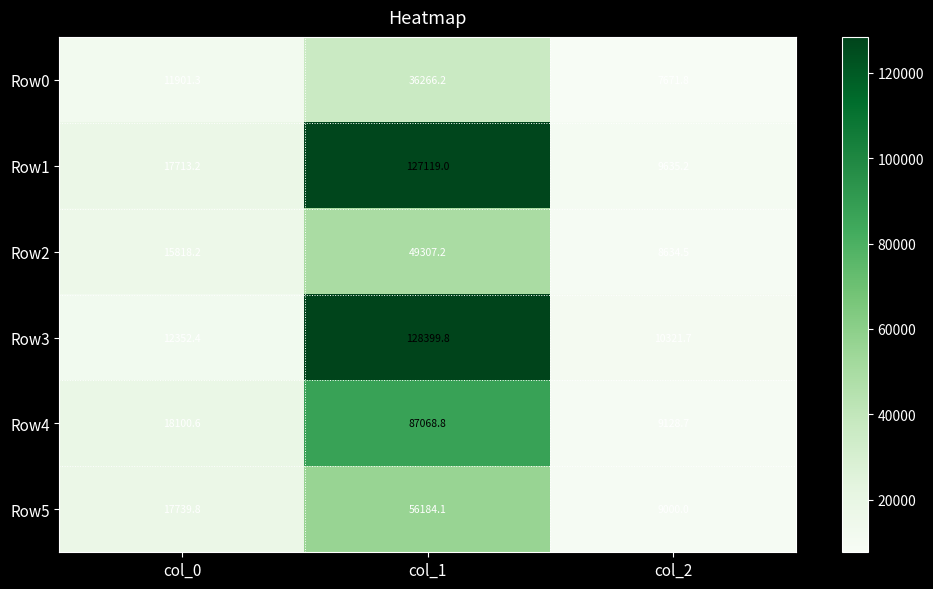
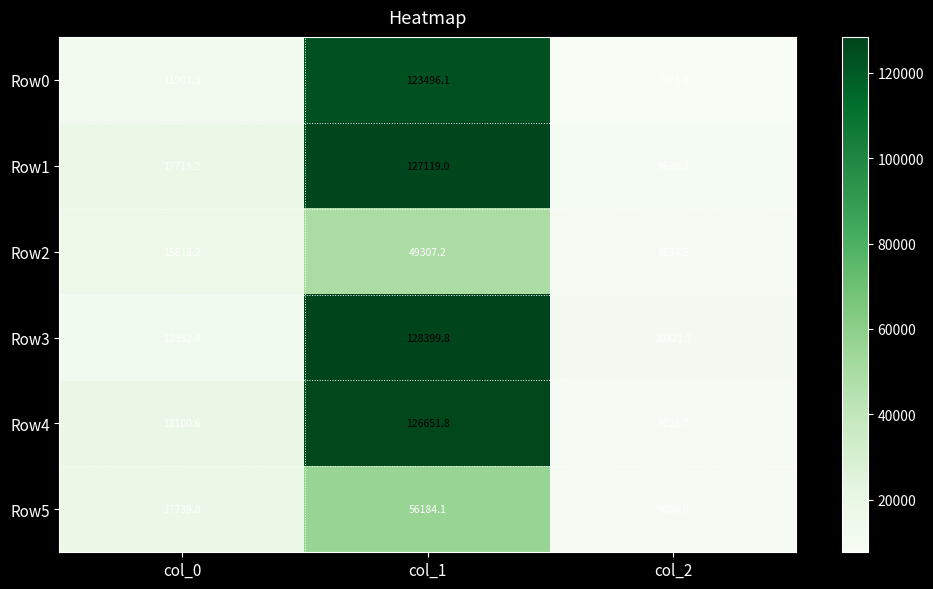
  {
    "Row0": {
-     "col_1": 36266.2
+     "col_1": 123496.1
    },
    "Row1": {
      "col_1": 127119.0
    },
    "Row2": {
      "col_1": 49307.2
    },
    "Row3": {
      "col_1": 128399.8
    },
    "Row4": {
-     "col_1": 87068.8
+     "col_1": 126651.8
    },
    "Row5": {
      "col_1": 56184.1
    }
  }
